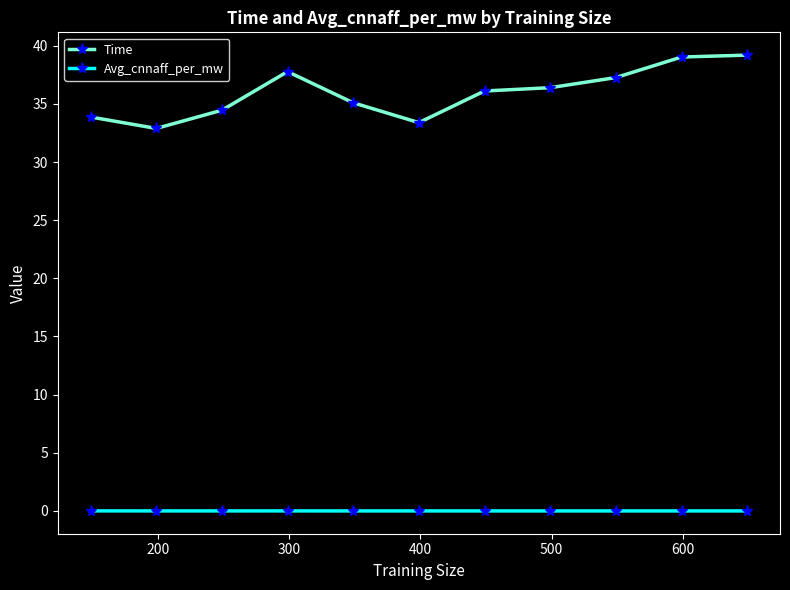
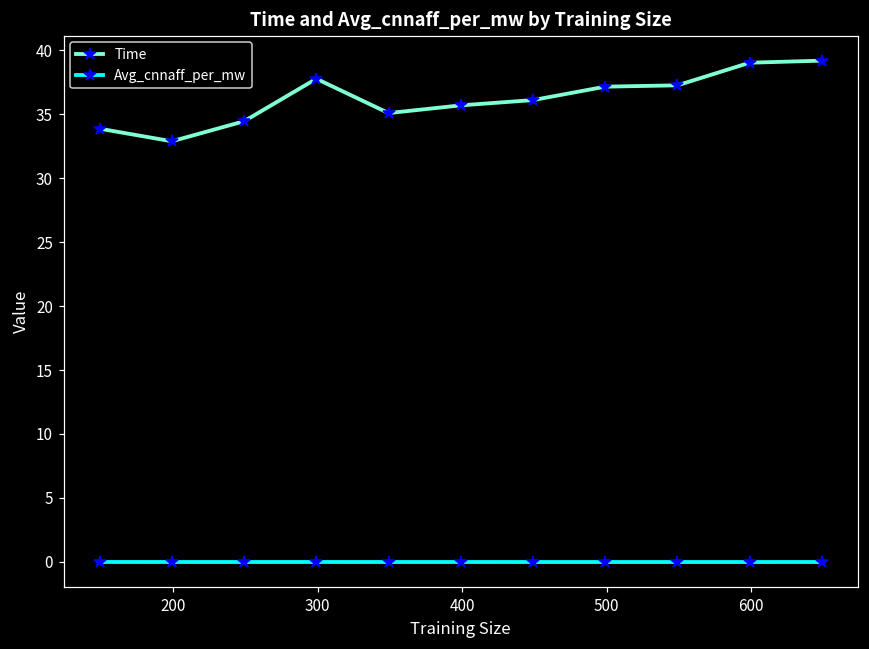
  {
    "Time": {
      "200": 32.9,
      "300": 37.8,
-     "400": 33.4,
-     "500": 36.4,
+     "400": 35.7,
+     "500": 37.2,
      "600": 39.0
    },
    "Avg_cnnaff_per_mw": {
      "200": 0.0,
      "300": 0.0,
      "400": 0.0,
      "500": 0.0,
      "600": 0.0
    }
  }
